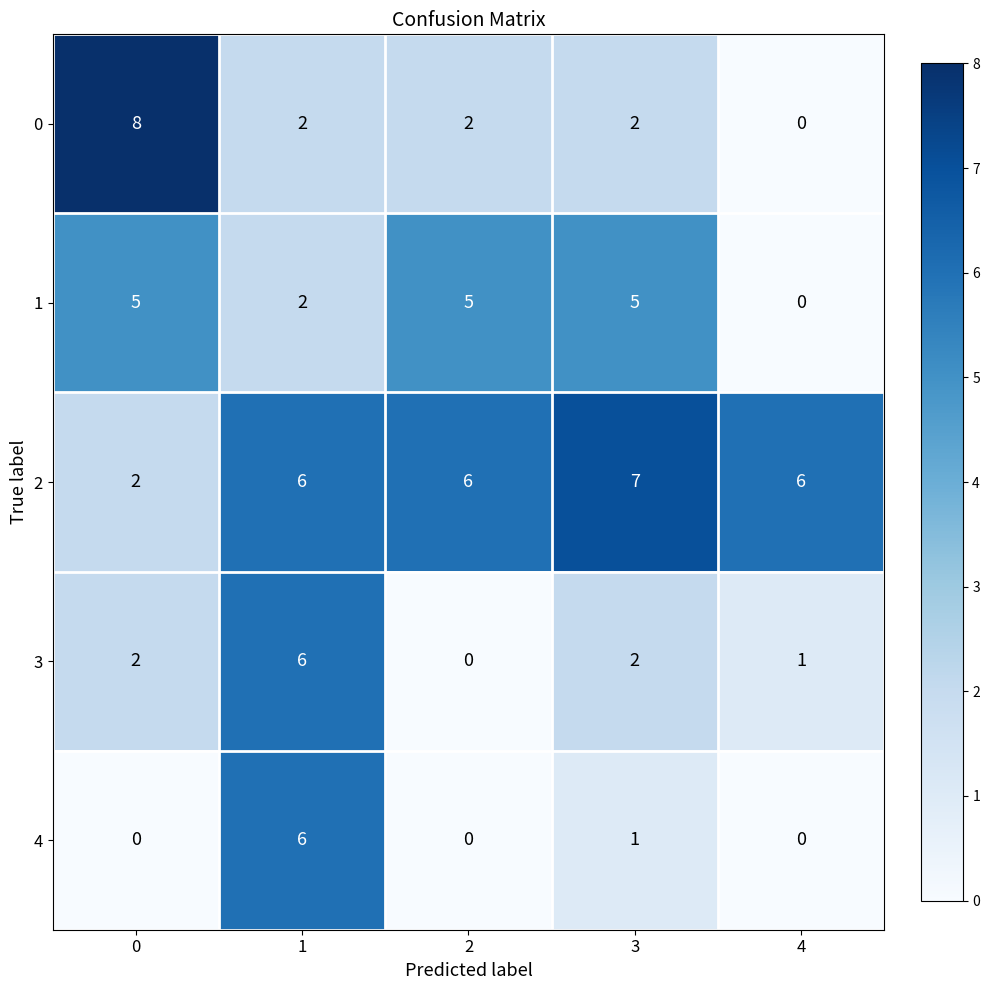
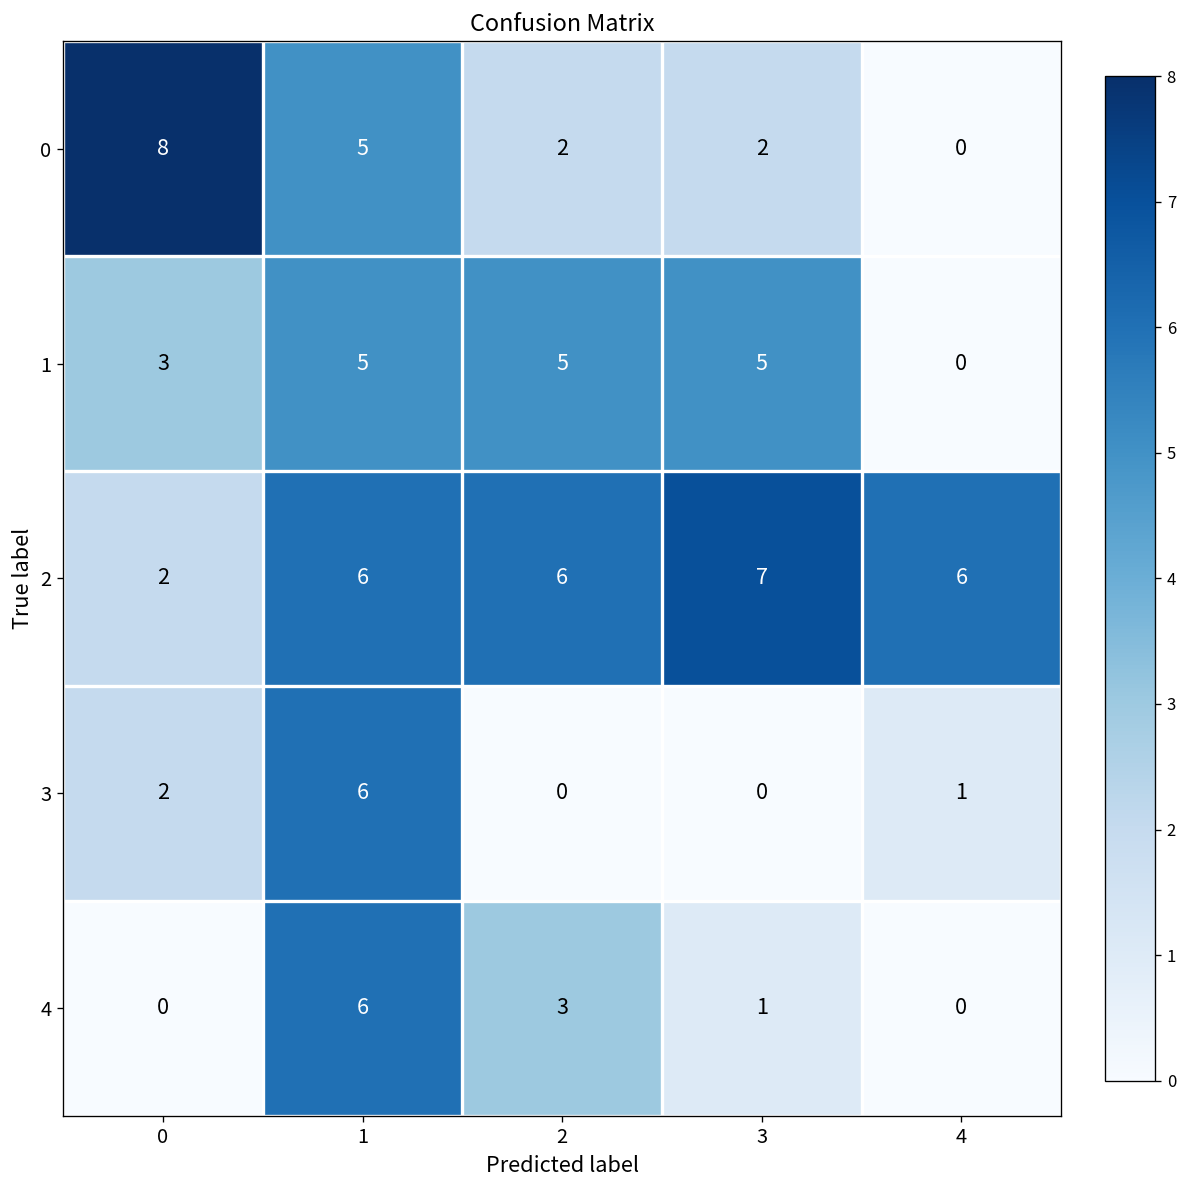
  {
    "0": {
      "0": 8,
-     "1": 2,
+     "1": 5,
      "2": 2,
      "3": 2,
      "4": 0
    },
    "1": {
-     "0": 5,
-     "1": 2,
+     "0": 3,
+     "1": 5,
      "2": 5,
      "3": 5,
      "4": 0
    },
    "2": {
      "0": 2,
      "1": 6,
      "2": 6,
      "3": 7,
      "4": 6
    },
    "3": {
      "0": 2,
      "1": 6,
      "2": 0,
-     "3": 2,
+     "3": 0,
      "4": 1
    },
    "4": {
      "0": 0,
      "1": 6,
-     "2": 0,
+     "2": 3,
      "3": 1,
      "4": 0
    }
  }
